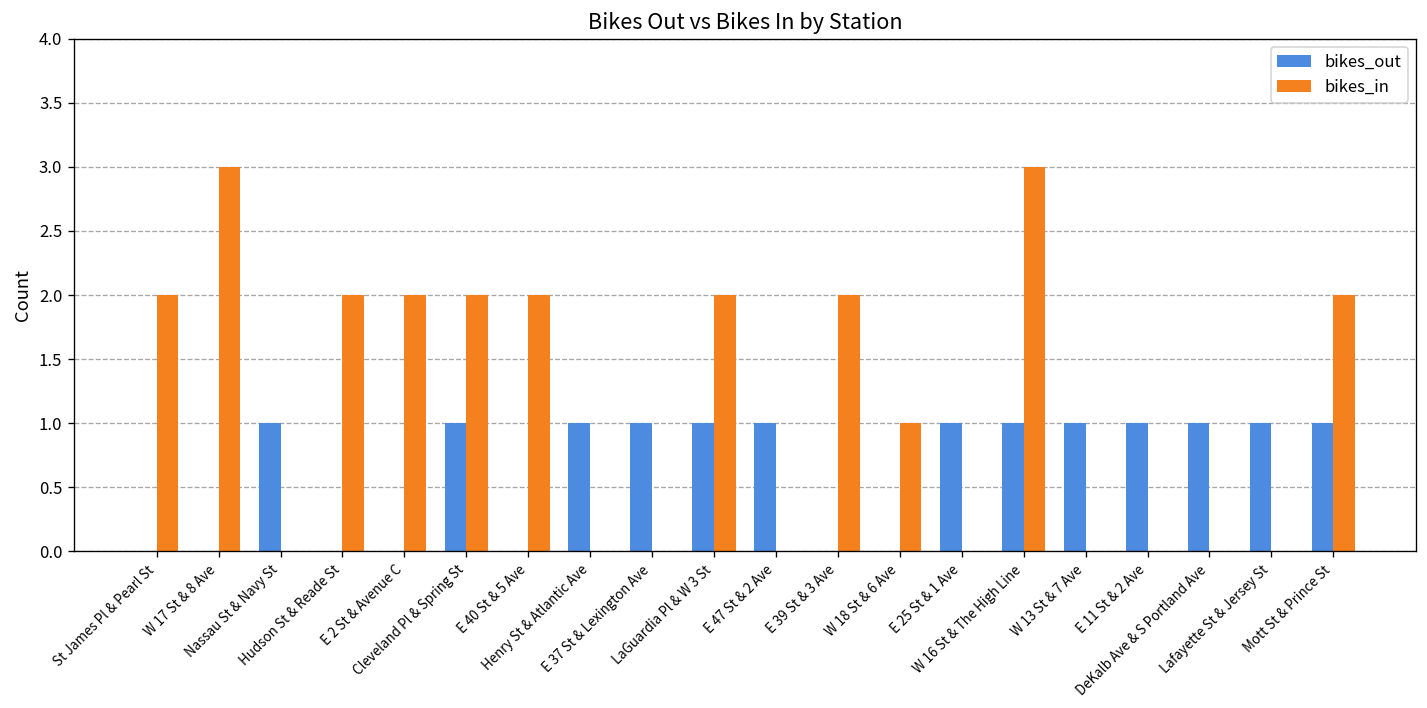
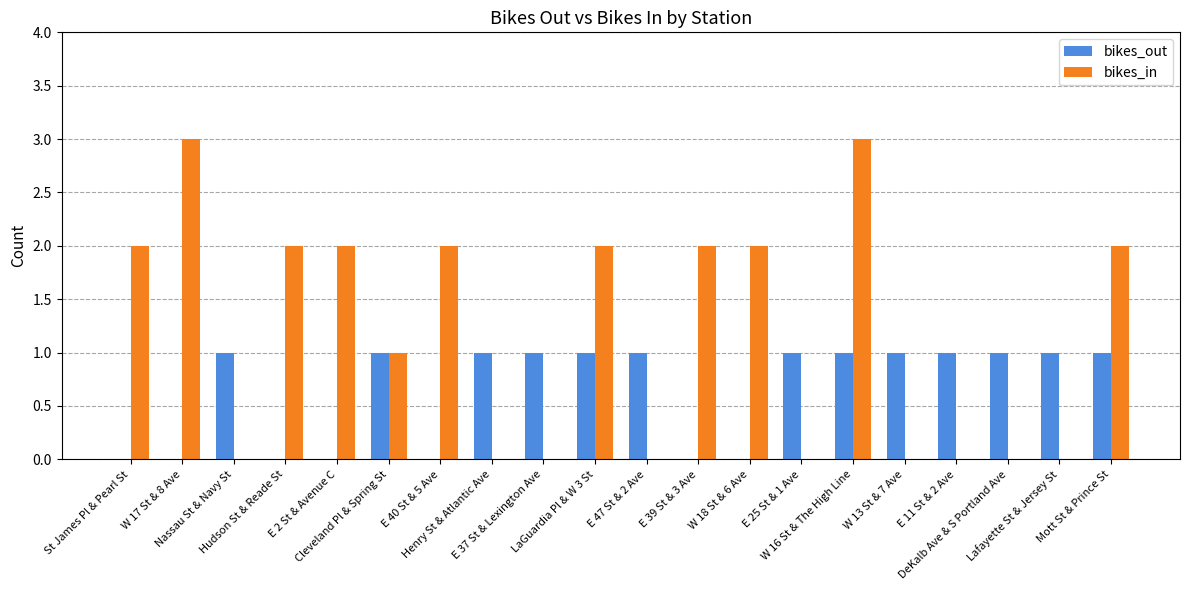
  {
    "bikes_out": {
      "St James Pl & Pearl St": 0,
      "W 17 St & 8 Ave": 0,
      "Nassau St & Navy St": 1,
      "Hudson St & Reade St": 0,
      "E 2 St & Avenue C": 0,
      "Cleveland Pl & Spring St": 1,
      "E 40 St & 5 Ave": 0,
      "Henry St & Atlantic Ave": 1,
      "E 37 St & Lexington Ave": 1,
      "LaGuardia Pl & W 3 St": 1,
      "E 47 St & 2 Ave": 1,
      "E 39 St & 3 Ave": 0,
      "W 18 St & 6 Ave": 0,
      "E 25 St & 1 Ave": 1,
      "W 16 St & The High Line": 1,
      "W 13 St & 7 Ave": 1,
      "E 11 St & 2 Ave": 1,
      "DeKalb Ave & S Portland Ave": 1,
      "Lafayette St & Jersey St": 1,
      "Mott St & Prince St": 1
    },
    "bikes_in": {
      "St James Pl & Pearl St": 2,
      "W 17 St & 8 Ave": 3,
      "Nassau St & Navy St": 0,
      "Hudson St & Reade St": 2,
      "E 2 St & Avenue C": 2,
-     "Cleveland Pl & Spring St": 2,
+     "Cleveland Pl & Spring St": 1,
      "E 40 St & 5 Ave": 2,
      "Henry St & Atlantic Ave": 0,
      "E 37 St & Lexington Ave": 0,
      "LaGuardia Pl & W 3 St": 2,
      "E 47 St & 2 Ave": 0,
      "E 39 St & 3 Ave": 2,
-     "W 18 St & 6 Ave": 1,
+     "W 18 St & 6 Ave": 2,
      "E 25 St & 1 Ave": 0,
      "W 16 St & The High Line": 3,
      "W 13 St & 7 Ave": 0,
      "E 11 St & 2 Ave": 0,
      "DeKalb Ave & S Portland Ave": 0,
      "Lafayette St & Jersey St": 0,
      "Mott St & Prince St": 2
    }
  }
